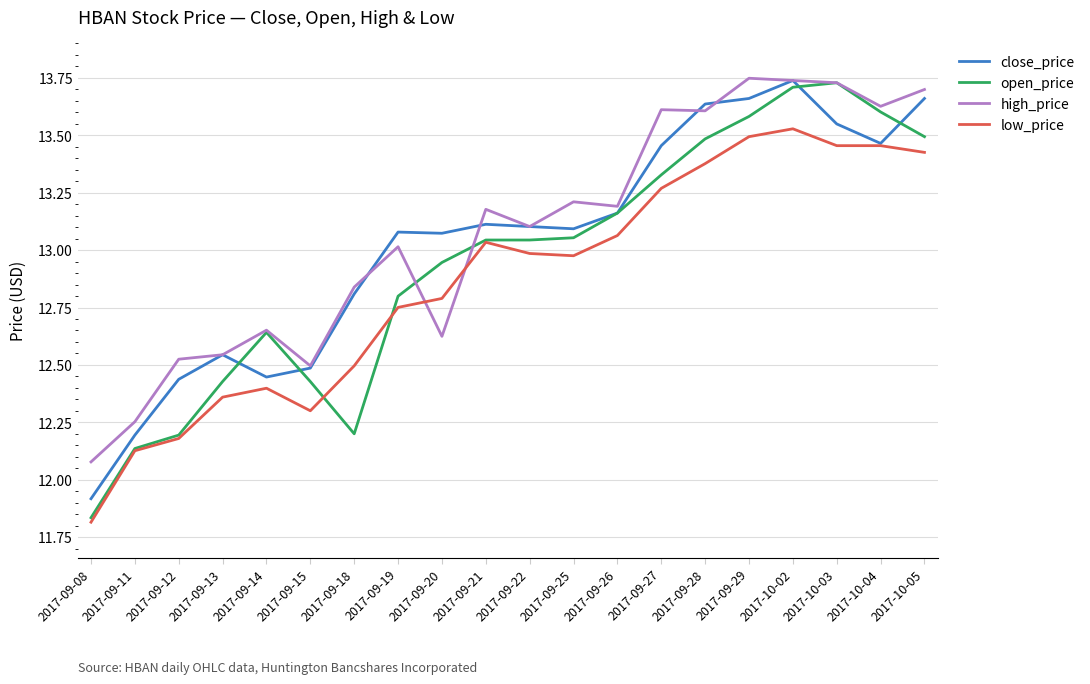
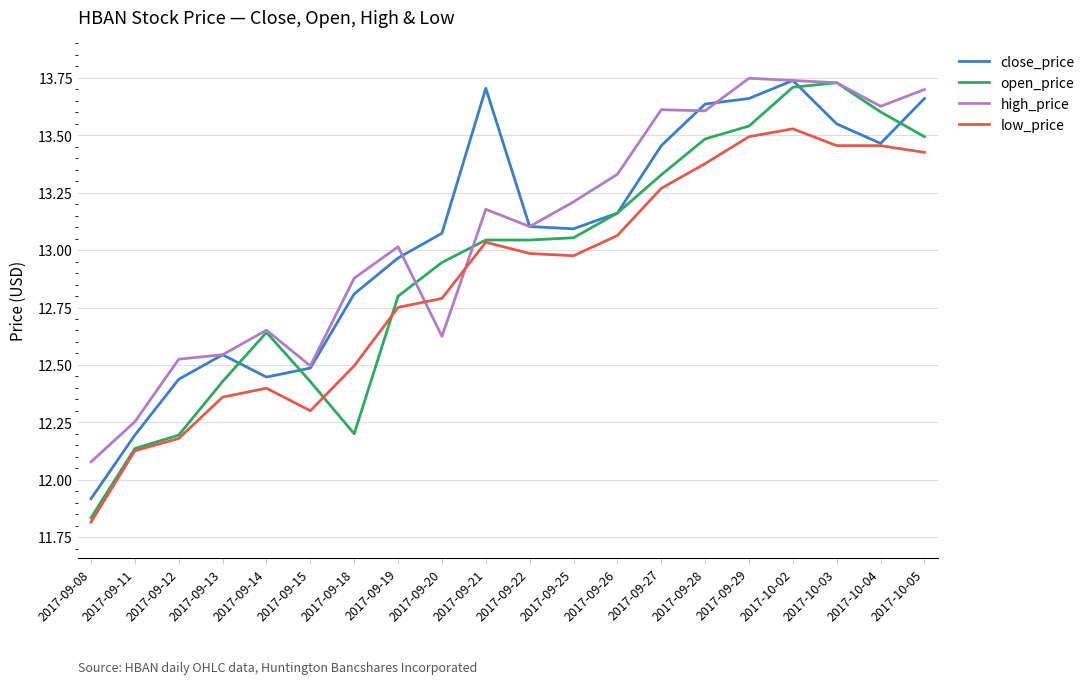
  {
    "close_price": {
      "2017-09-08": 11.92,
      "2017-09-11": 12.19,
      "2017-09-12": 12.44,
      "2017-09-14": 12.45,
      "2017-09-18": 12.81,
-     "2017-09-19": 13.08,
+     "2017-09-19": 12.97,
      "2017-09-20": 13.07,
-     "2017-09-21": 13.11,
+     "2017-09-21": 13.70,
      "2017-09-25": 13.09,
      "2017-09-27": 13.46,
      "2017-09-28": 13.64,
      "2017-09-29": 13.66,
      "2017-10-03": 13.55,
      "2017-10-05": 13.66
    },
    "open_price": {
      "2017-09-08": 11.83,
      "2017-09-12": 12.19,
      "2017-09-13": 12.43,
      "2017-09-15": 12.43,
      "2017-09-18": 12.20,
      "2017-09-19": 12.80,
      "2017-09-20": 12.95,
      "2017-09-22": 13.04,
      "2017-09-25": 13.05,
      "2017-09-27": 13.33,
      "2017-09-28": 13.48,
-     "2017-09-29": 13.58,
+     "2017-09-29": 13.54,
      "2017-10-02": 13.71,
      "2017-10-04": 13.60,
      "2017-10-05": 13.49
    },
    "high_price": {
      "2017-09-08": 12.08,
      "2017-09-11": 12.25,
      "2017-09-12": 12.52,
-     "2017-09-18": 12.84,
+     "2017-09-18": 12.88,
      "2017-09-19": 13.01,
      "2017-09-20": 12.62,
      "2017-09-21": 13.18,
      "2017-09-25": 13.21,
-     "2017-09-26": 13.19,
+     "2017-09-26": 13.33,
      "2017-09-27": 13.61,
      "2017-09-28": 13.61,
      "2017-09-29": 13.75,
      "2017-10-04": 13.63,
      "2017-10-05": 13.70
    },
    "low_price": {
      "2017-09-08": 11.82,
      "2017-09-12": 12.18,
      "2017-09-13": 12.36,
      "2017-09-14": 12.40,
      "2017-09-15": 12.30,
      "2017-09-18": 12.50,
      "2017-09-19": 12.75,
      "2017-09-20": 12.79,
      "2017-09-22": 12.99,
      "2017-09-25": 12.98,
      "2017-09-26": 13.06,
      "2017-09-27": 13.27,
      "2017-09-28": 13.38,
      "2017-09-29": 13.49,
      "2017-10-02": 13.53,
      "2017-10-03": 13.46,
      "2017-10-05": 13.43
    }
  }
